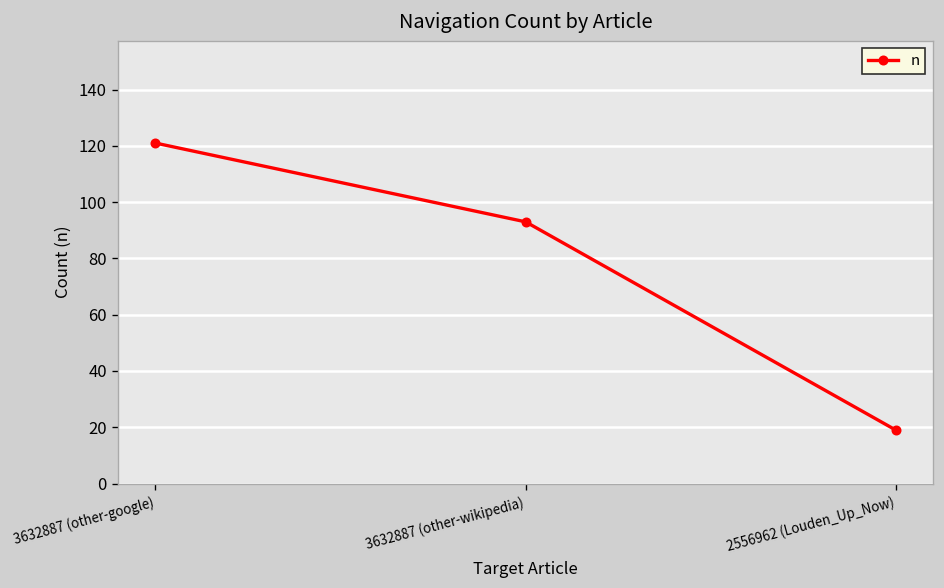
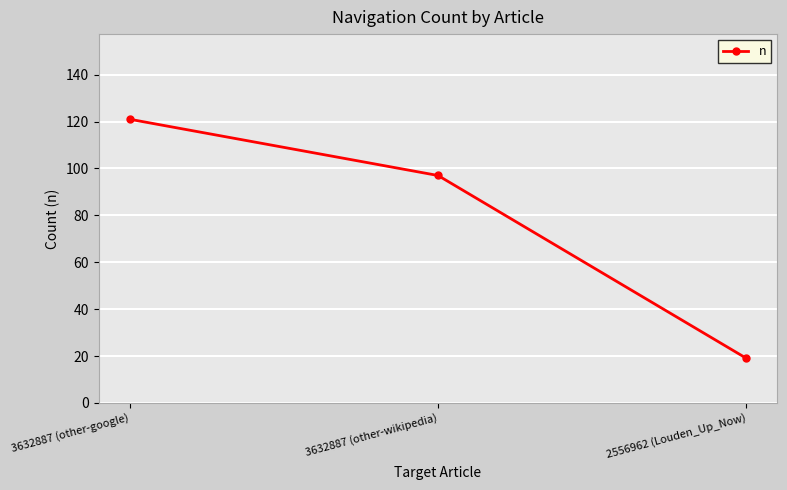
  {
    "3632887 (other-google)": 121,
-   "3632887 (other-wikipedia)": 93,
+   "3632887 (other-wikipedia)": 97,
    "2556962 (Louden_Up_Now)": 19
  }
